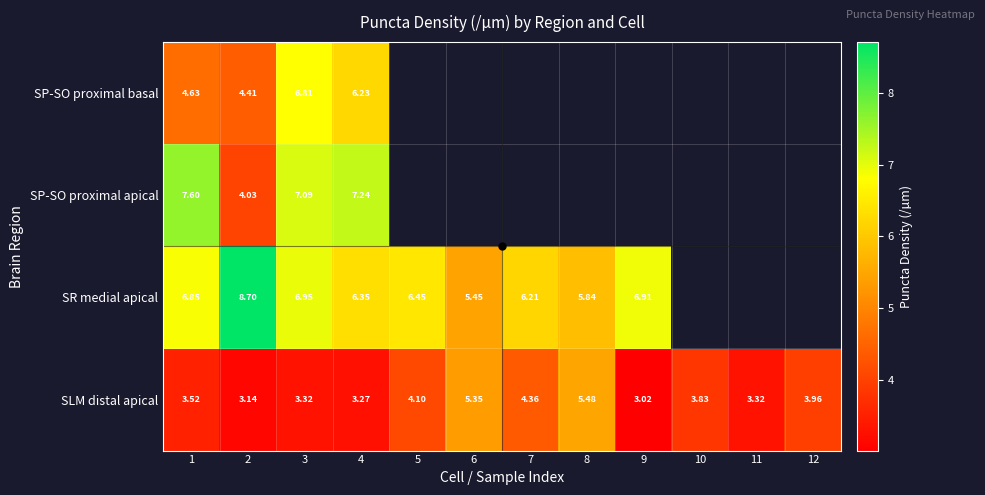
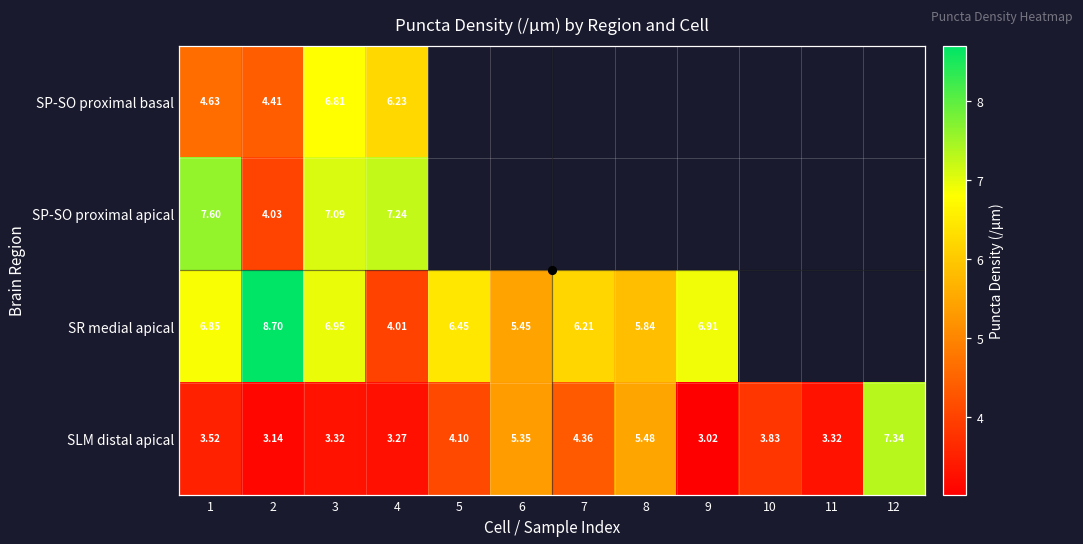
  {
    "SP-SO proximal basal": {
      "1": 4.63,
      "2": 4.41,
      "3": 6.81,
      "4": 6.23
    },
    "SP-SO proximal apical": {
      "1": 7.60,
      "2": 4.03,
      "3": 7.09,
      "4": 7.24
    },
    "SR medial apical": {
      "1": 6.85,
      "2": 8.70,
      "3": 6.95,
-     "4": 6.35,
+     "4": 4.01,
      "5": 6.45,
      "6": 5.45,
      "7": 6.21,
      "8": 5.84,
      "9": 6.91
    },
    "SLM distal apical": {
      "1": 3.52,
      "2": 3.14,
      "3": 3.32,
      "4": 3.27,
      "5": 4.10,
      "6": 5.35,
      "7": 4.36,
      "8": 5.48,
      "9": 3.02,
      "10": 3.83,
      "11": 3.32,
-     "12": 3.96
+     "12": 7.34
    }
  }
